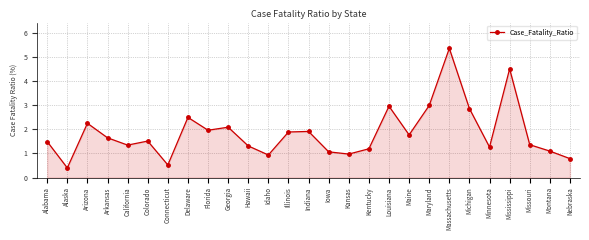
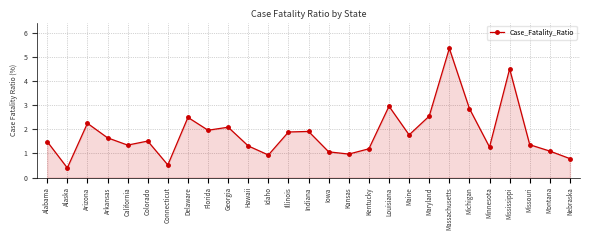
  {
    "Alabama": 1.5,
    "Alaska": 0.4,
    "Arizona": 2.3,
    "Arkansas": 1.7,
    "California": 1.3,
    "Colorado": 1.5,
    "Connecticut": 0.5,
    "Delaware": 2.5,
    "Florida": 2.0,
    "Georgia": 2.1,
    "Hawaii": 1.3,
    "Idaho": 0.9,
    "Illinois": 1.9,
    "Indiana": 1.9,
    "Iowa": 1.1,
    "Kansas": 1.0,
    "Kentucky": 1.2,
    "Louisiana": 3.0,
    "Maine": 1.8,
-   "Maryland": 3.0,
+   "Maryland": 2.6,
    "Massachusetts": 5.4,
    "Michigan": 2.9,
    "Minnesota": 1.3,
    "Mississippi": 4.5,
    "Missouri": 1.4,
    "Montana": 1.1,
    "Nebraska": 0.8
  }
